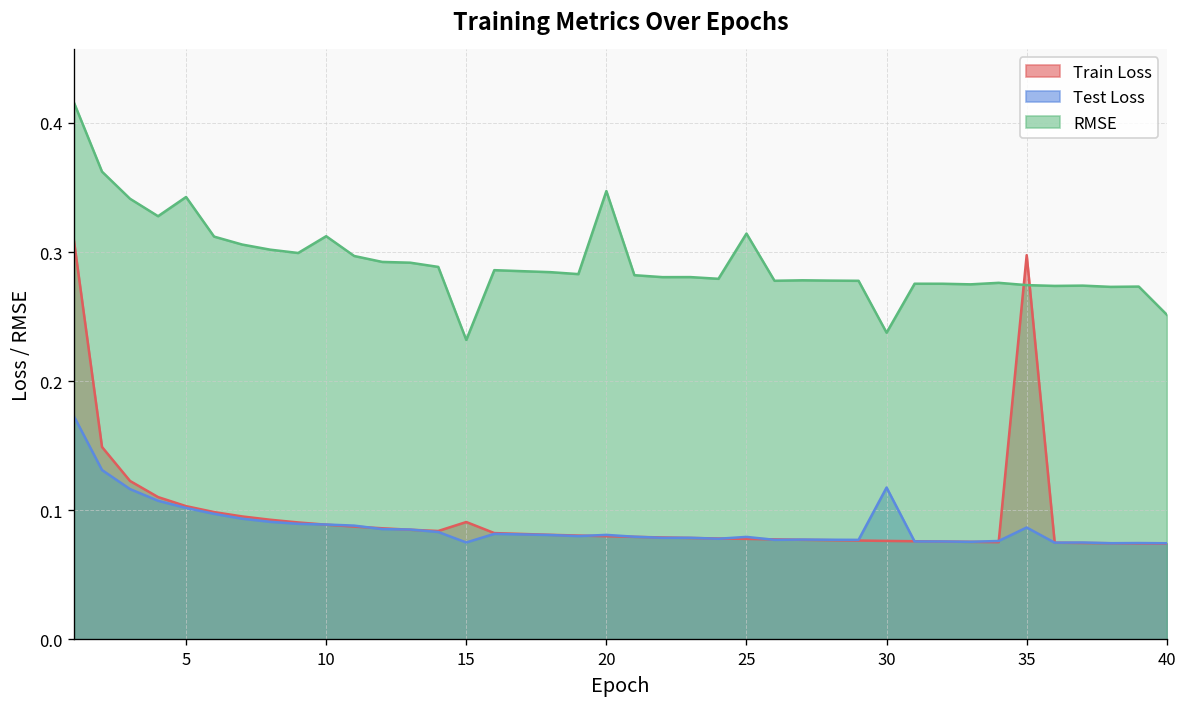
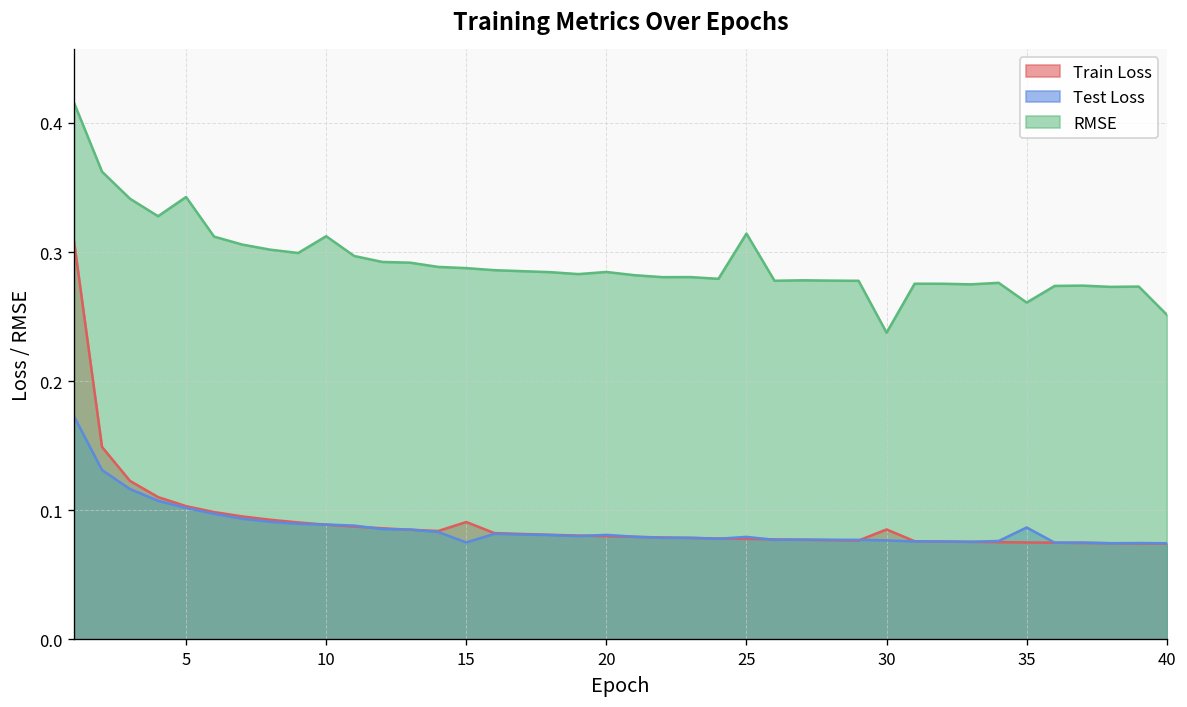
  {
    "Train Loss": {
      "15": 0.091,
-     "30": 0.076,
-     "35": 0.298
+     "30": 0.085,
+     "35": 0.075
    },
    "Test Loss": {
      "15": 0.075,
-     "30": 0.118,
+     "30": 0.077,
      "35": 0.087
    },
    "RMSE": {
      "5": 0.343,
      "10": 0.312,
-     "15": 0.232,
-     "20": 0.347,
+     "15": 0.288,
+     "20": 0.285,
      "25": 0.314,
      "30": 0.238,
-     "35": 0.274,
+     "35": 0.261,
      "40": 0.251
    }
  }
